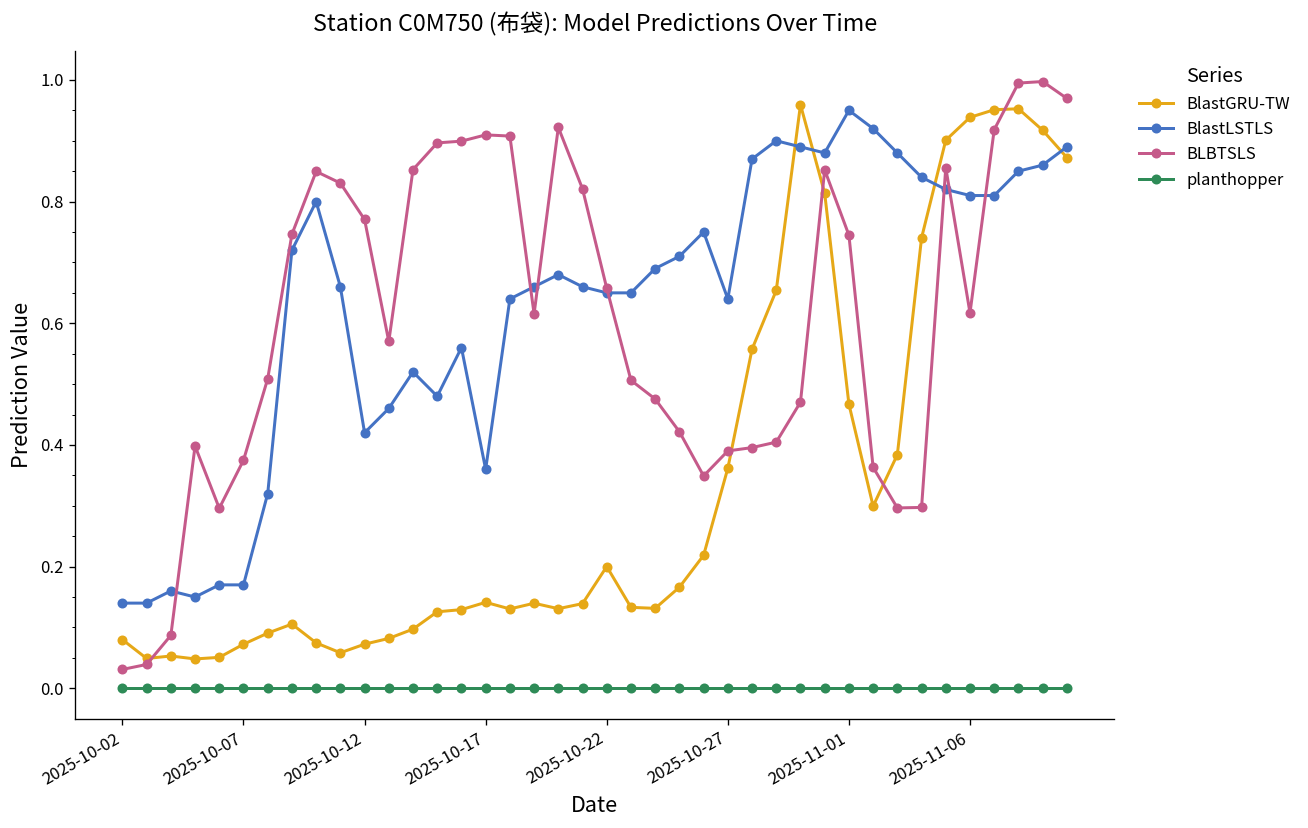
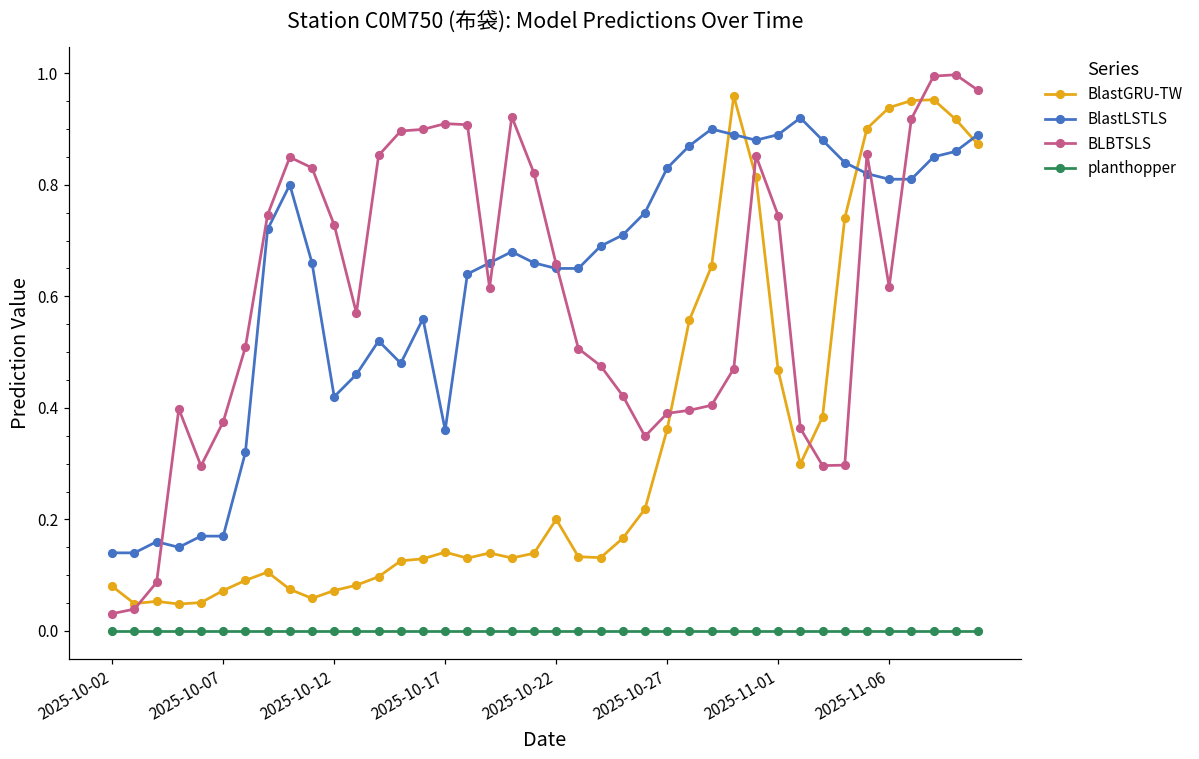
  {
    "BlastGRU-TW": {
      "2025-10-02": 0.08,
      "2025-10-07": 0.07,
      "2025-10-12": 0.07,
      "2025-10-17": 0.14,
      "2025-10-22": 0.20,
      "2025-10-27": 0.36,
      "2025-11-01": 0.47,
      "2025-11-06": 0.94
    },
    "BlastLSTLS": {
      "2025-10-02": 0.14,
      "2025-10-07": 0.17,
      "2025-10-12": 0.42,
      "2025-10-17": 0.36,
      "2025-10-22": 0.65,
-     "2025-10-27": 0.64,
-     "2025-11-01": 0.95,
+     "2025-10-27": 0.83,
+     "2025-11-01": 0.89,
      "2025-11-06": 0.81
    },
    "BLBTSLS": {
      "2025-10-02": 0.03,
      "2025-10-07": 0.37,
-     "2025-10-12": 0.77,
+     "2025-10-12": 0.73,
      "2025-10-17": 0.91,
      "2025-10-22": 0.66,
      "2025-10-27": 0.39,
      "2025-11-01": 0.74,
      "2025-11-06": 0.62
    },
    "planthopper": {
      "2025-10-02": 0.00,
      "2025-10-07": 0.00,
      "2025-10-12": 0.00,
      "2025-10-17": 0.00,
      "2025-10-22": 0.00,
      "2025-10-27": 0.00,
      "2025-11-01": 0.00,
      "2025-11-06": 0.00
    }
  }
